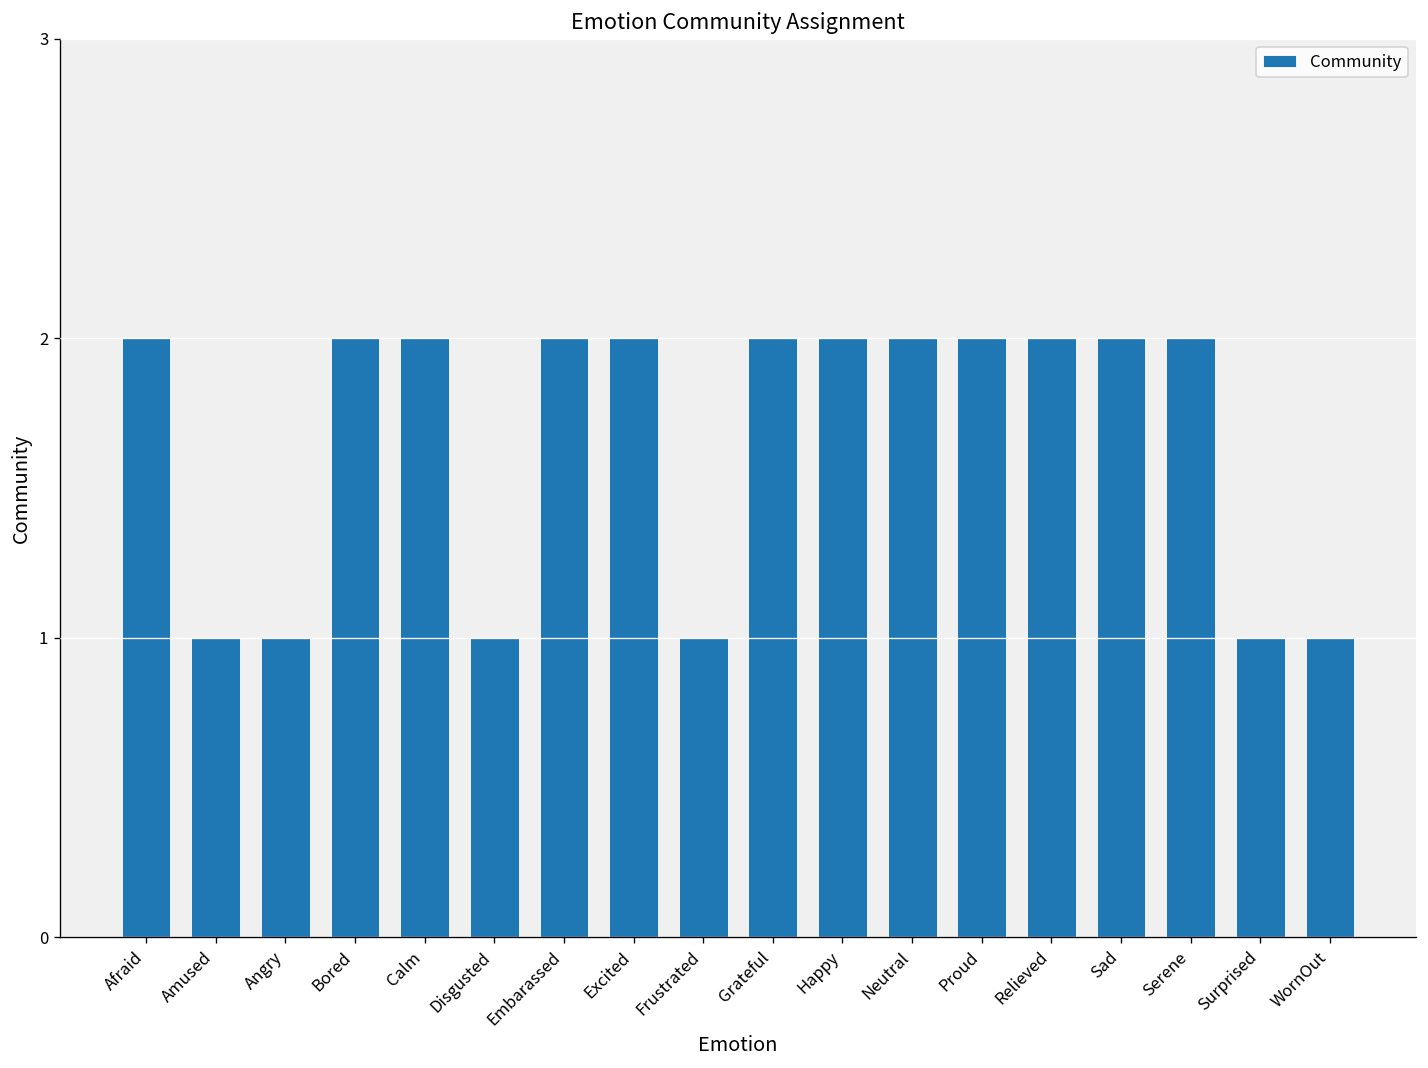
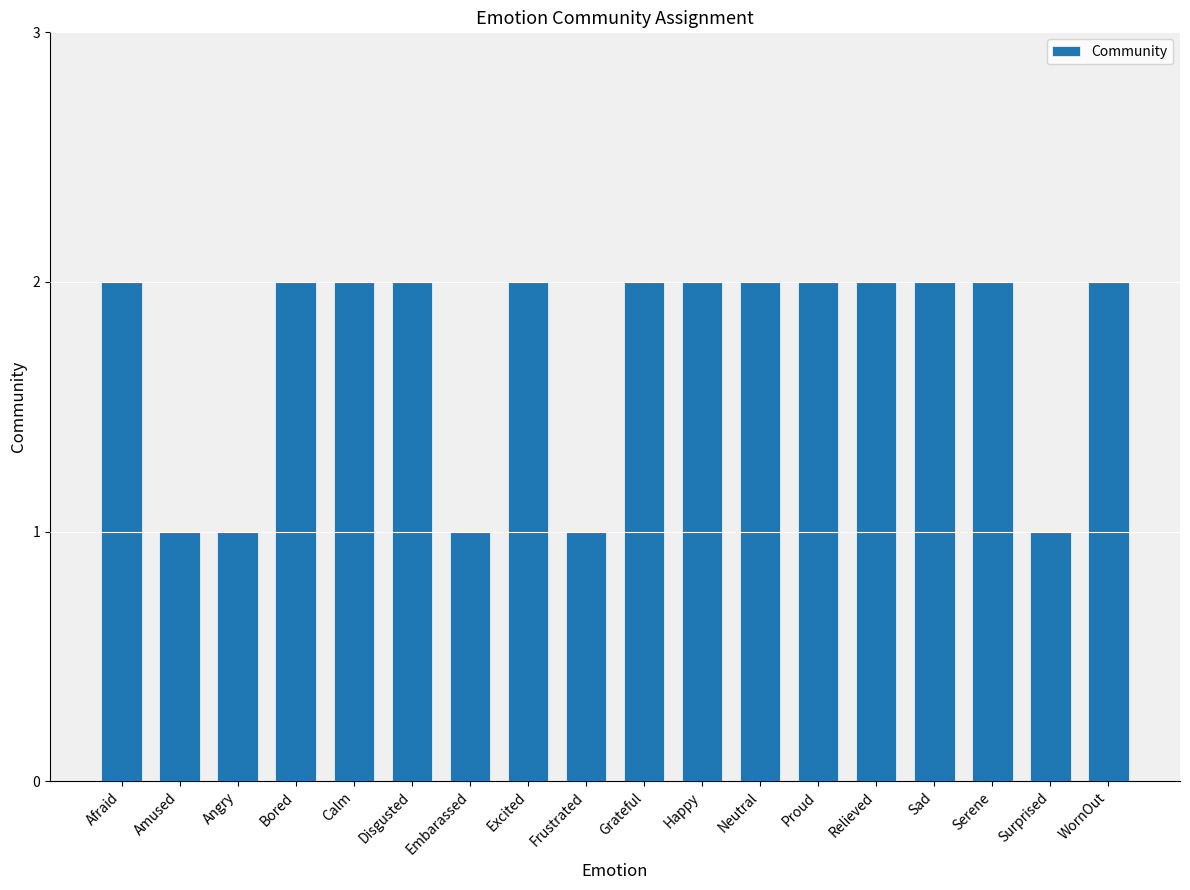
  {
    "Afraid": 2,
    "Amused": 1,
    "Angry": 1,
    "Bored": 2,
    "Calm": 2,
-   "Disgusted": 1,
-   "Embarassed": 2,
+   "Disgusted": 2,
+   "Embarassed": 1,
    "Excited": 2,
    "Frustrated": 1,
    "Grateful": 2,
    "Happy": 2,
    "Neutral": 2,
    "Proud": 2,
    "Relieved": 2,
    "Sad": 2,
    "Serene": 2,
    "Surprised": 1,
-   "WornOut": 1
+   "WornOut": 2
  }
